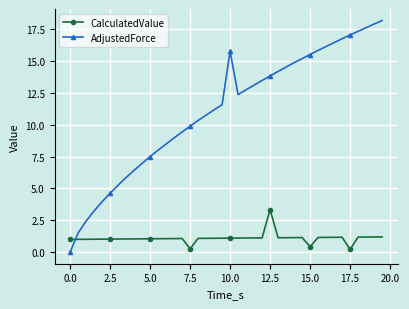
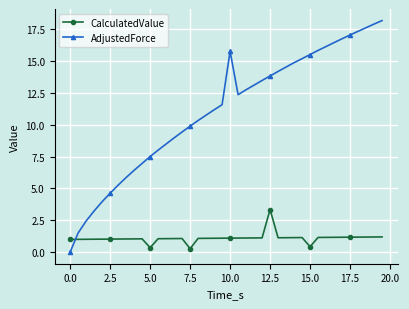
  {
    "CalculatedValue": {
      "0.0": 1.0,
      "2.5": 1.0,
-     "5.0": 1.1,
+     "5.0": 0.4,
      "7.5": 0.3,
      "10.0": 1.1,
      "12.5": 3.3,
      "15.0": 0.4,
-     "17.5": 0.2
+     "17.5": 1.2
    },
    "AdjustedForce": {
      "0.0": 0.0,
      "2.5": 4.6,
      "5.0": 7.5,
      "7.5": 9.9,
      "10.0": 15.8,
      "12.5": 13.8,
      "15.0": 15.5,
      "17.5": 17.1
    }
  }
